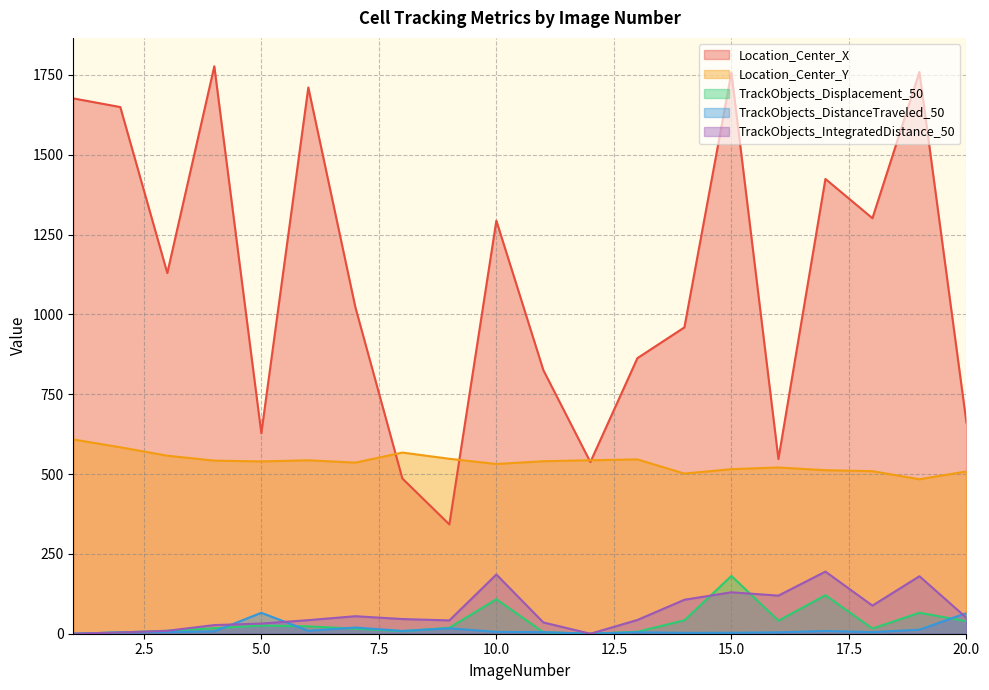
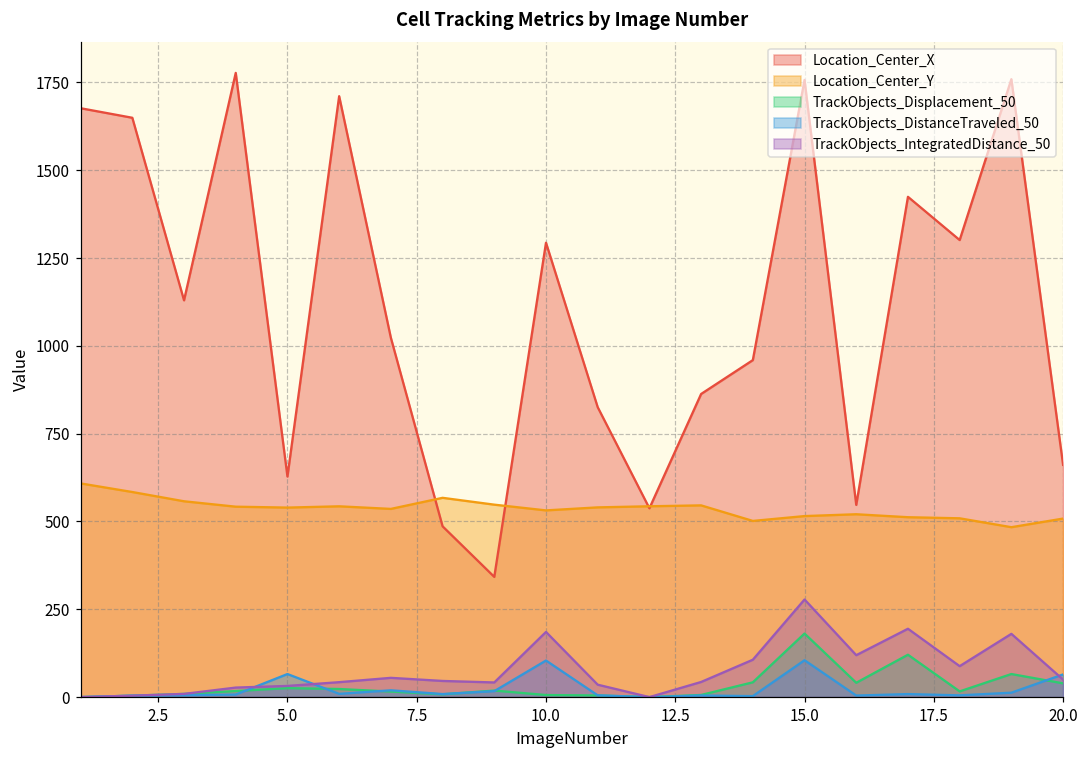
  {
    "TrackObjects_Displacement_50": {
-     "10.0": 110,
+     "10.0": 10,
      "15.0": 180,
      "20.0": 40
    },
    "TrackObjects_DistanceTraveled_50": {
      "5.0": 70,
-     "10.0": 10,
-     "15.0": 0,
+     "10.0": 100,
+     "15.0": 110,
      "20.0": 60
    },
    "TrackObjects_IntegratedDistance_50": {
      "10.0": 190,
-     "15.0": 130,
+     "15.0": 280,
      "20.0": 50
    }
  }
